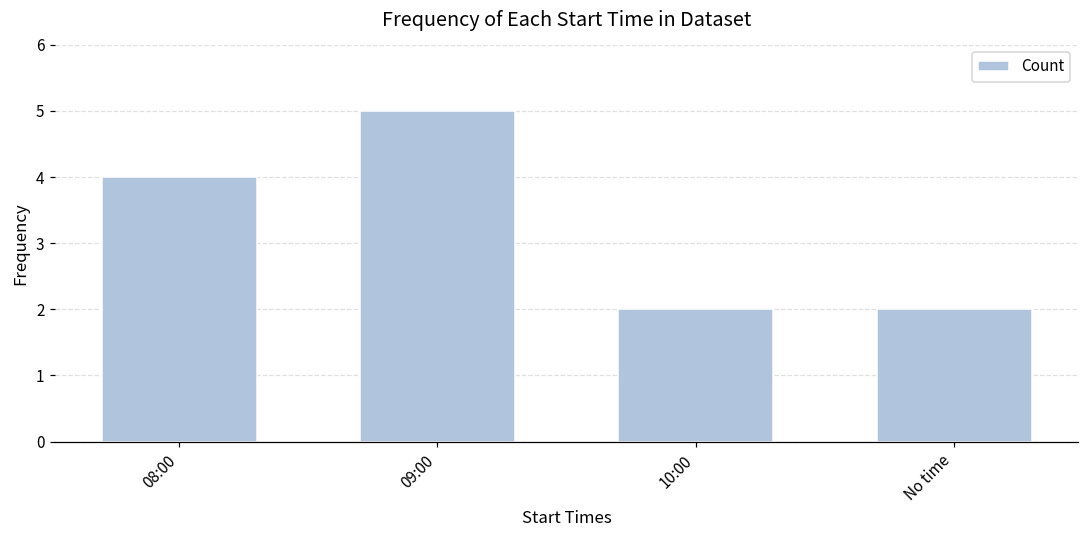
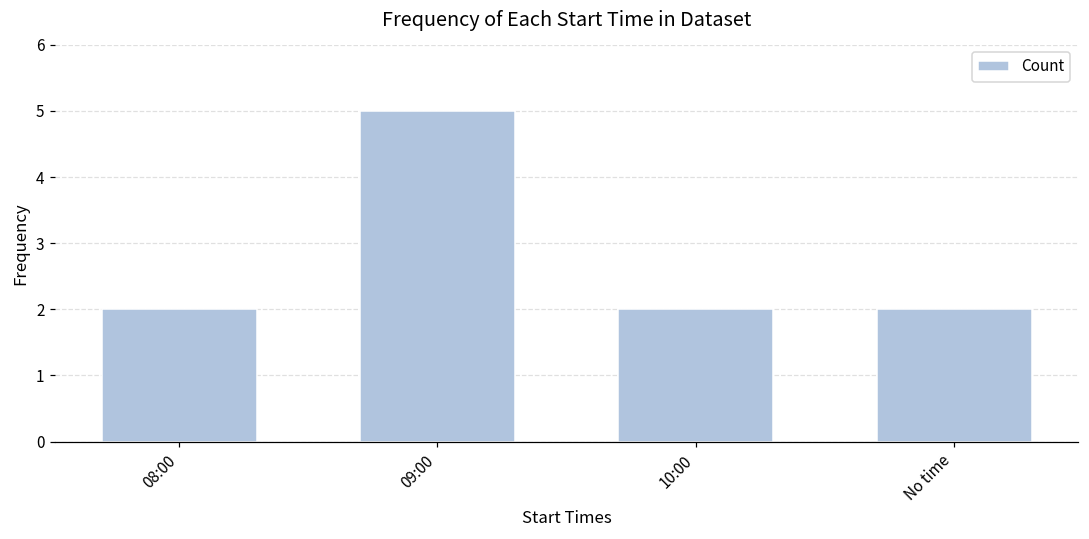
  {
-   "08:00": 4,
+   "08:00": 2,
    "09:00": 5,
    "10:00": 2,
    "No time": 2
  }
